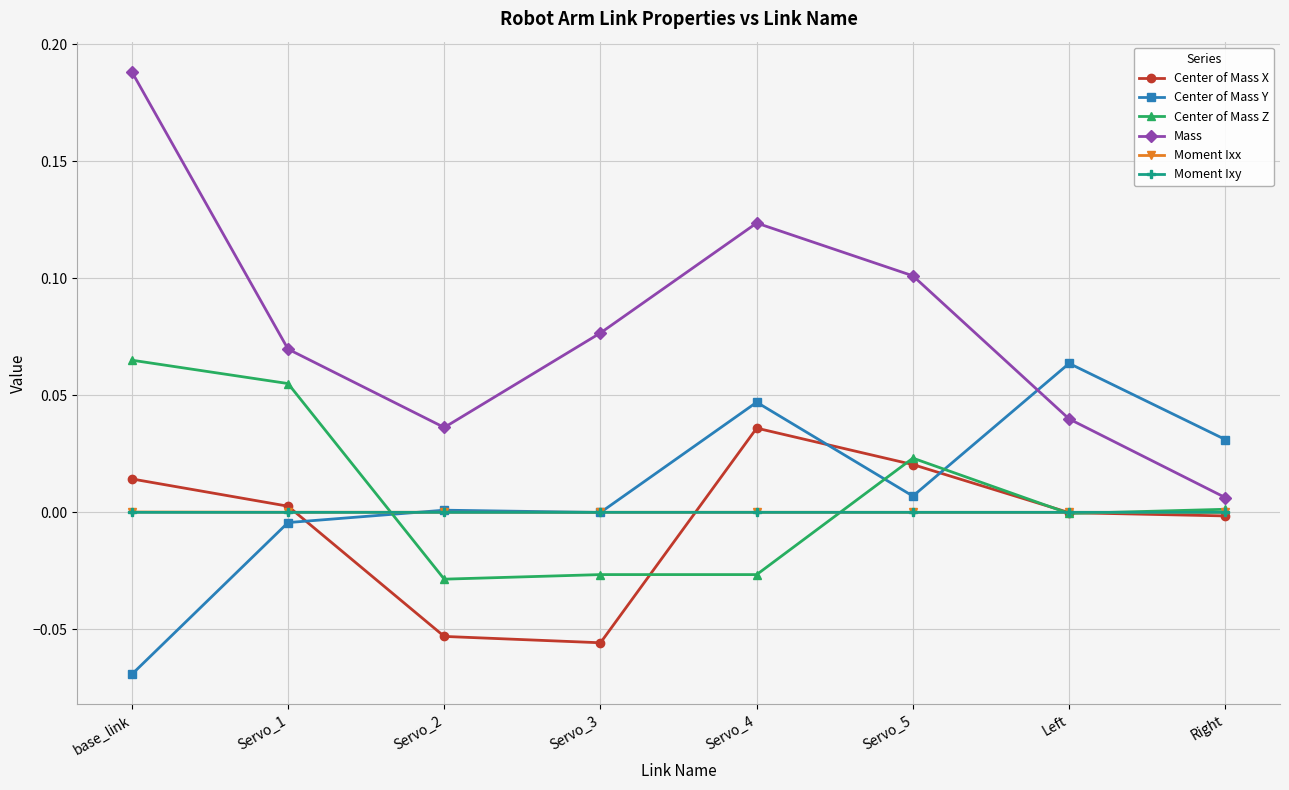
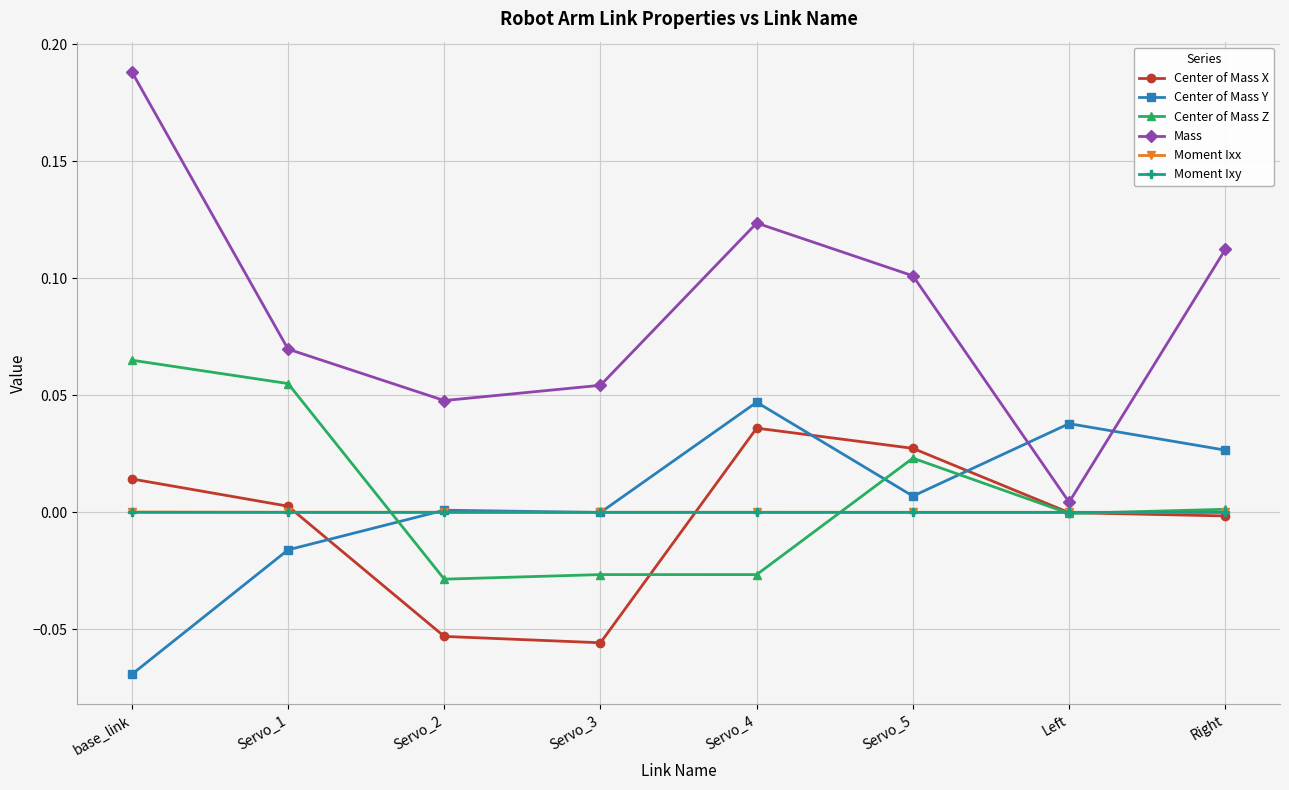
  {
    "Center of Mass X": {
      "base_link": 0.014,
      "Servo_1": 0.003,
      "Servo_2": -0.053,
      "Servo_3": -0.056,
      "Servo_4": 0.036,
-     "Servo_5": 0.020,
+     "Servo_5": 0.027,
      "Right": -0.002
    },
    "Center of Mass Y": {
      "base_link": -0.069,
-     "Servo_1": -0.004,
+     "Servo_1": -0.016,
      "Servo_4": 0.047,
      "Servo_5": 0.007,
-     "Left": 0.064,
-     "Right": 0.031
+     "Left": 0.038,
+     "Right": 0.027
    },
    "Mass": {
      "base_link": 0.188,
      "Servo_1": 0.070,
-     "Servo_2": 0.036,
-     "Servo_3": 0.077,
+     "Servo_2": 0.048,
+     "Servo_3": 0.054,
      "Servo_4": 0.124,
      "Servo_5": 0.101,
-     "Left": 0.040,
-     "Right": 0.006
+     "Left": 0.004,
+     "Right": 0.112
    }
  }
